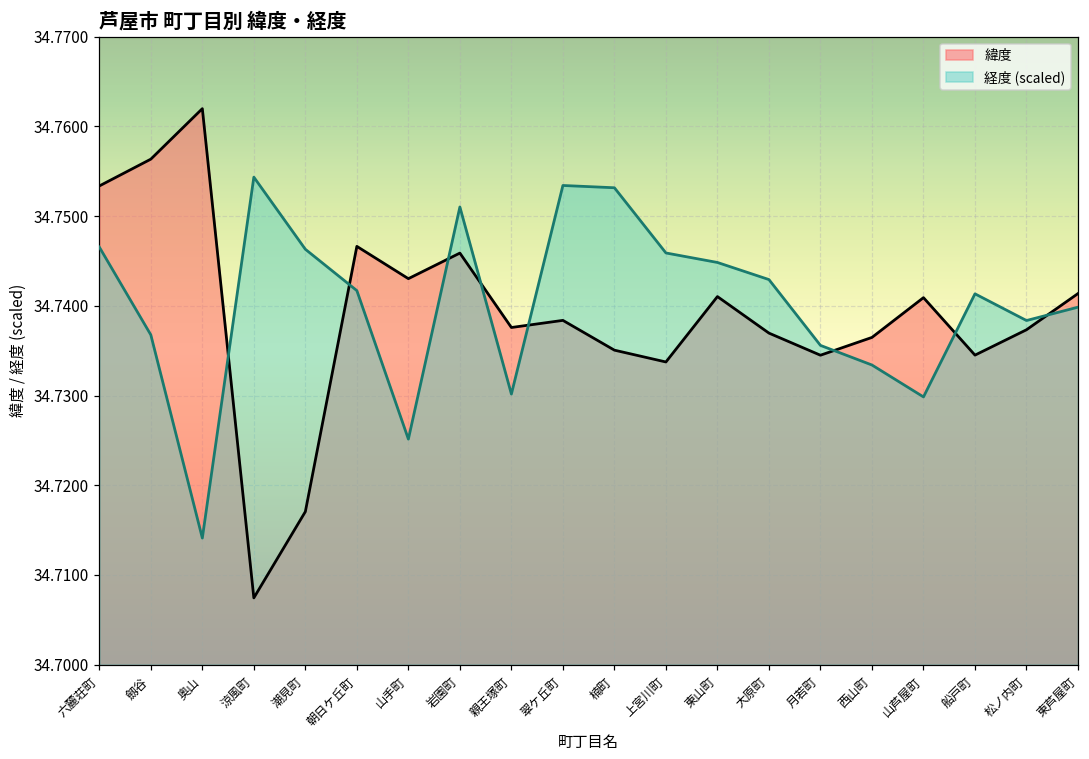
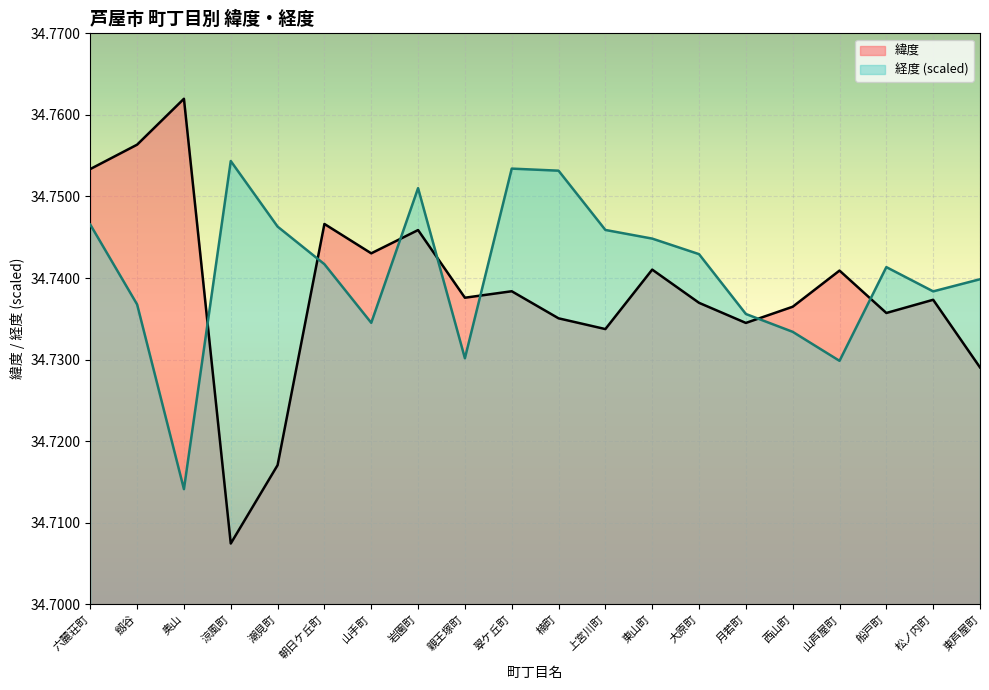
  {
    "緯度": {
      "六麓荘町": 34.753,
      "劔谷": 34.756,
      "奥山": 34.762,
      "涼風町": 34.707,
      "潮見町": 34.717,
      "朝日ケ丘町": 34.747,
      "山手町": 34.743,
      "岩園町": 34.746,
      "親王塚町": 34.738,
      "翠ケ丘町": 34.738,
      "楠町": 34.735,
      "上宮川町": 34.734,
      "東山町": 34.741,
      "大原町": 34.737,
      "月若町": 34.734,
      "西山町": 34.736,
      "山芦屋町": 34.741,
-     "船戸町": 34.735,
+     "船戸町": 34.736,
      "松ノ内町": 34.737,
-     "東芦屋町": 34.741
+     "東芦屋町": 34.729
    },
    "経度 (scaled)": {
      "六麓荘町": 34.747,
      "劔谷": 34.737,
      "奥山": 34.714,
      "涼風町": 34.754,
      "潮見町": 34.746,
      "朝日ケ丘町": 34.742,
-     "山手町": 34.725,
+     "山手町": 34.735,
      "岩園町": 34.751,
      "親王塚町": 34.730,
      "翠ケ丘町": 34.753,
      "楠町": 34.753,
      "上宮川町": 34.746,
      "東山町": 34.745,
      "大原町": 34.743,
      "月若町": 34.736,
      "西山町": 34.733,
      "山芦屋町": 34.730,
      "船戸町": 34.741,
      "松ノ内町": 34.738,
      "東芦屋町": 34.740
    }
  }
